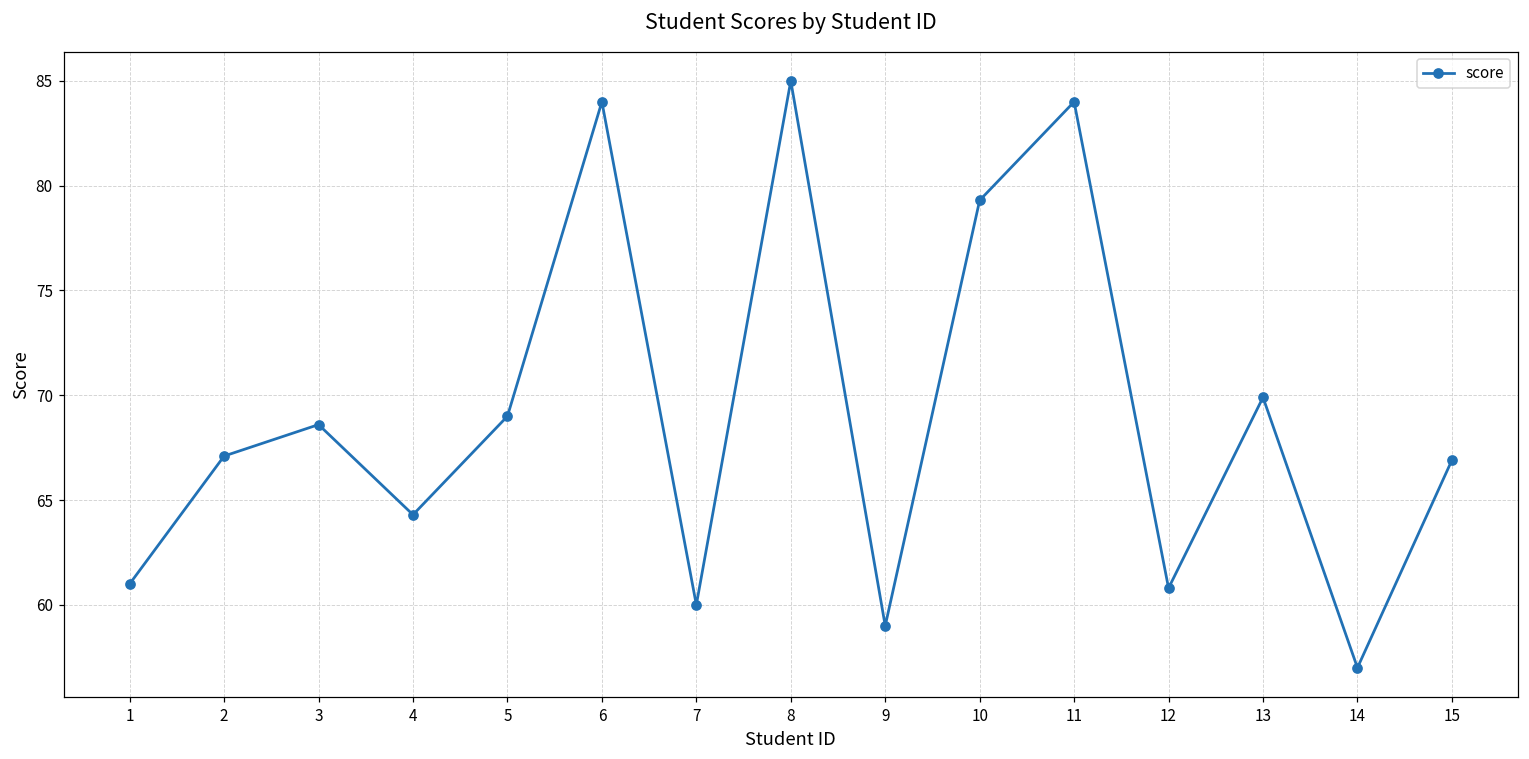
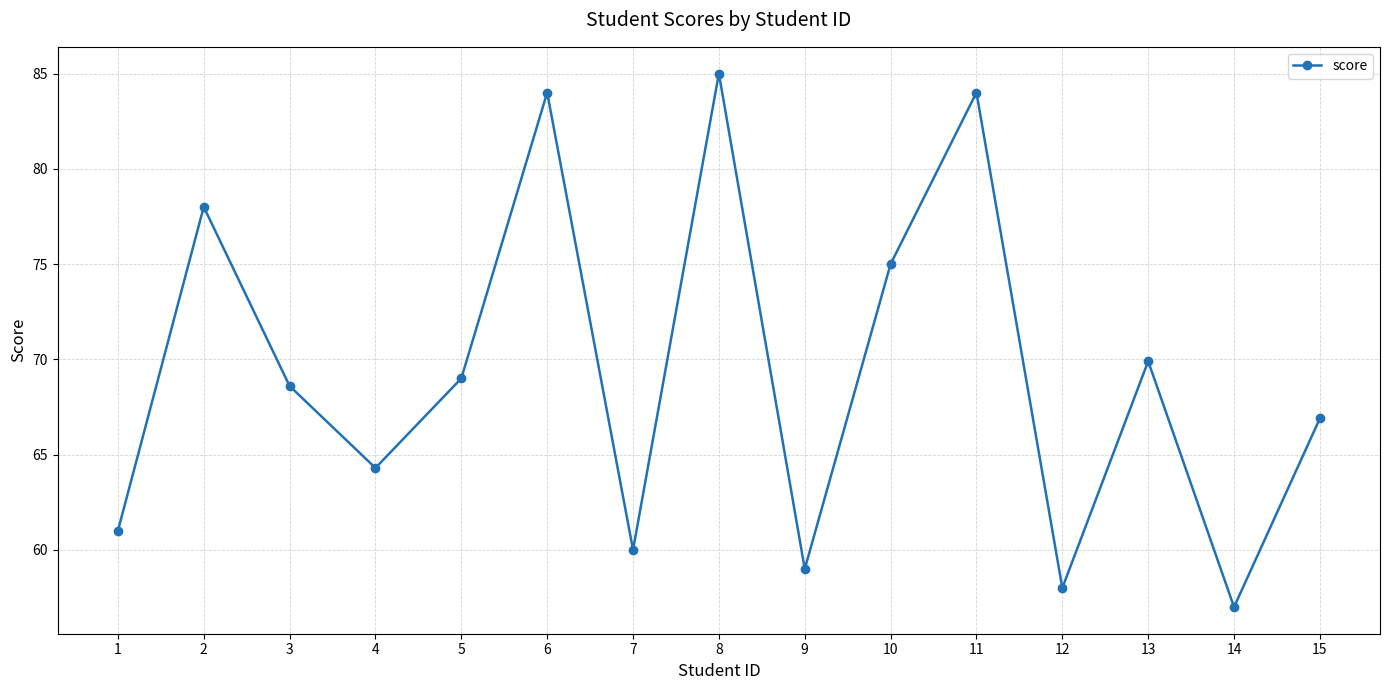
  {
    "1": 61.0,
-   "2": 67.1,
+   "2": 78.0,
    "3": 68.6,
    "4": 64.3,
    "5": 69.0,
    "6": 84.0,
    "7": 60.0,
    "8": 85.0,
    "9": 59.0,
-   "10": 79.3,
+   "10": 75.0,
    "11": 84.0,
-   "12": 60.8,
+   "12": 58.0,
    "13": 69.9,
    "14": 57.0,
    "15": 66.9
  }
